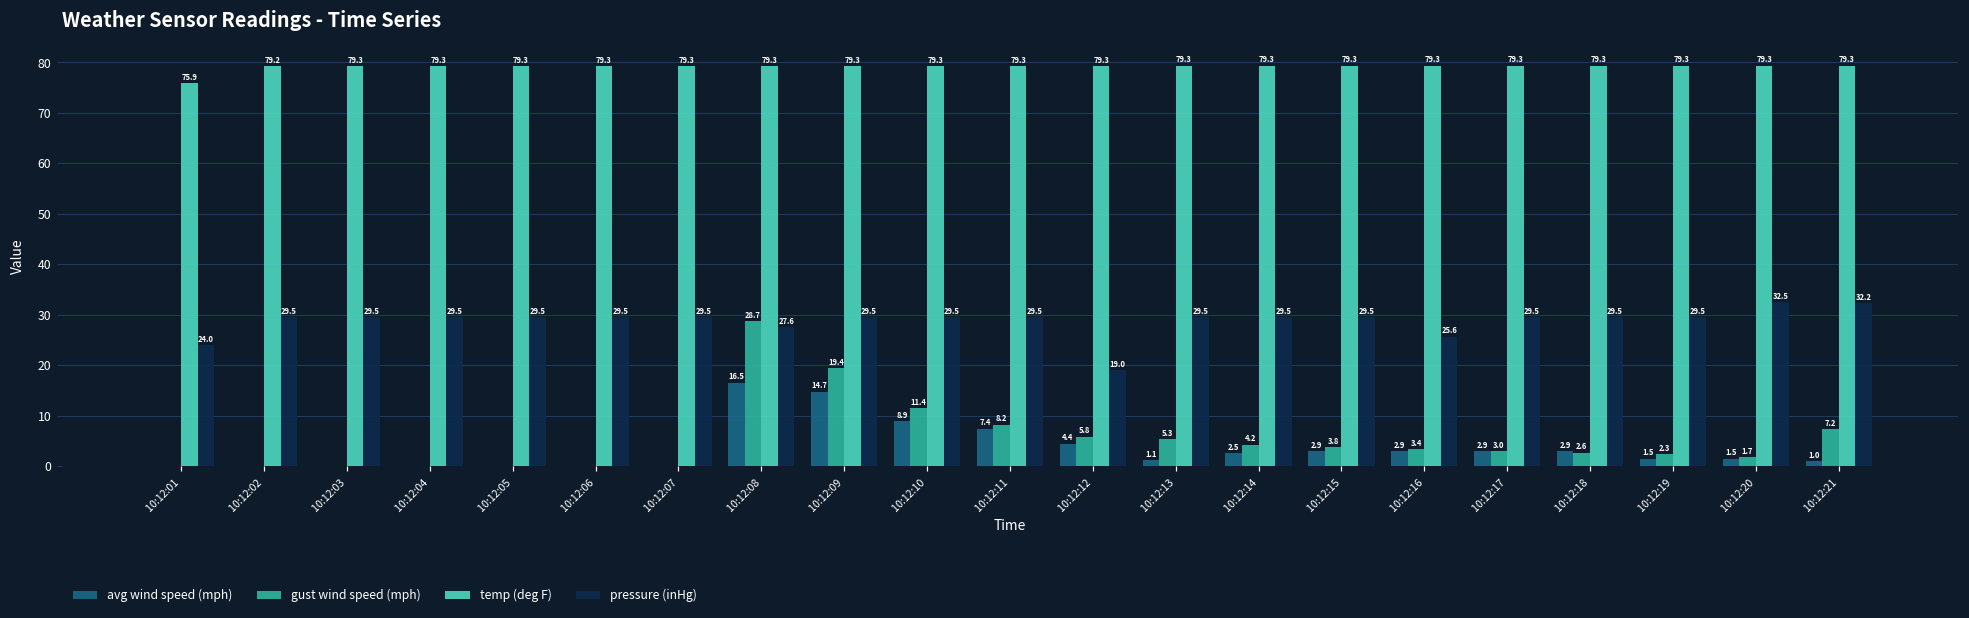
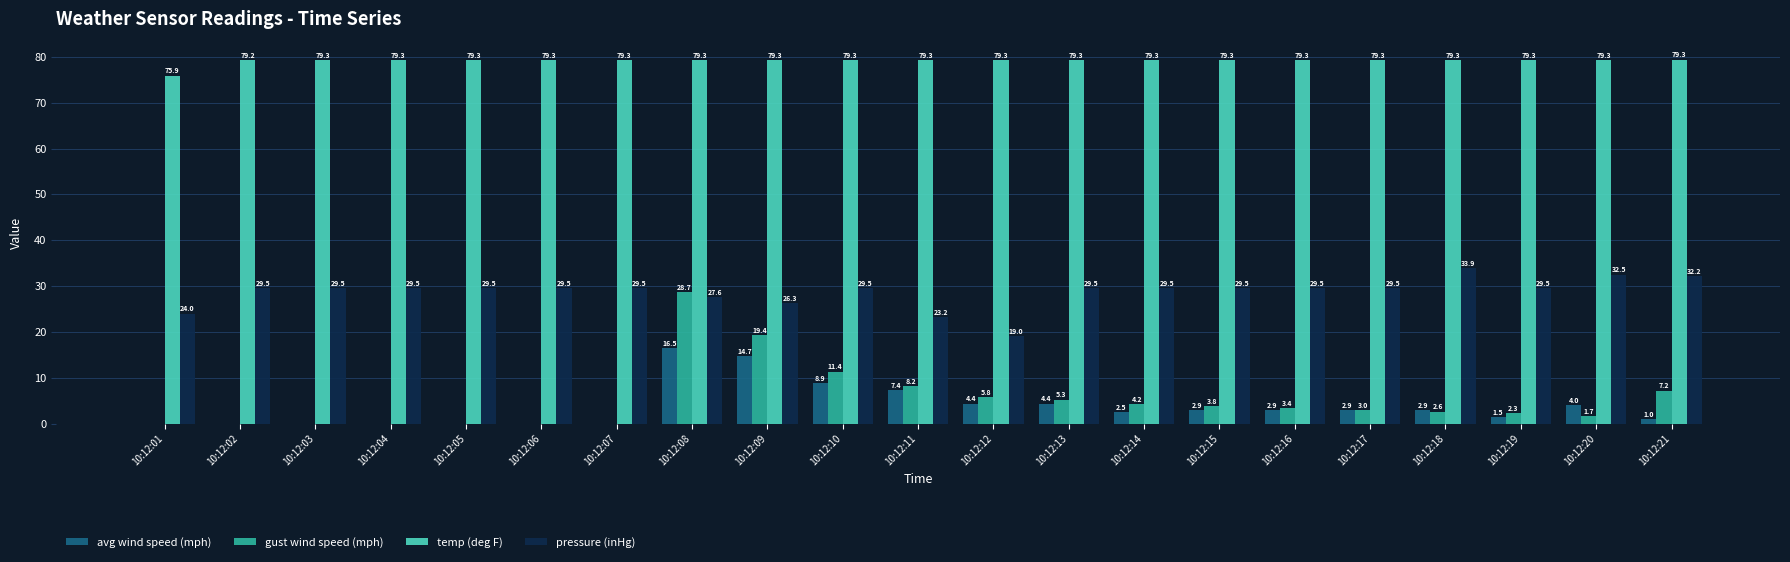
  {
    "avg wind speed (mph)": {
      "10:12:08": 16.5,
      "10:12:09": 14.7,
      "10:12:10": 8.9,
      "10:12:11": 7.4,
      "10:12:12": 4.4,
-     "10:12:13": 1.1,
+     "10:12:13": 4.4,
      "10:12:14": 2.5,
      "10:12:15": 2.9,
      "10:12:16": 2.9,
      "10:12:17": 2.9,
      "10:12:18": 2.9,
      "10:12:19": 1.5,
-     "10:12:20": 1.5,
+     "10:12:20": 4.0,
      "10:12:21": 1.0
    },
    "pressure (inHg)": {
      "10:12:01": 24.0,
      "10:12:02": 29.5,
      "10:12:03": 29.5,
      "10:12:04": 29.5,
      "10:12:05": 29.5,
      "10:12:06": 29.5,
      "10:12:07": 29.5,
      "10:12:08": 27.6,
-     "10:12:09": 29.5,
+     "10:12:09": 26.3,
      "10:12:10": 29.5,
-     "10:12:11": 29.5,
+     "10:12:11": 23.2,
      "10:12:12": 19.0,
      "10:12:13": 29.5,
      "10:12:14": 29.5,
      "10:12:15": 29.5,
-     "10:12:16": 25.6,
+     "10:12:16": 29.5,
      "10:12:17": 29.5,
-     "10:12:18": 29.5,
+     "10:12:18": 33.9,
      "10:12:19": 29.5,
      "10:12:20": 32.5,
      "10:12:21": 32.2
    }
  }
